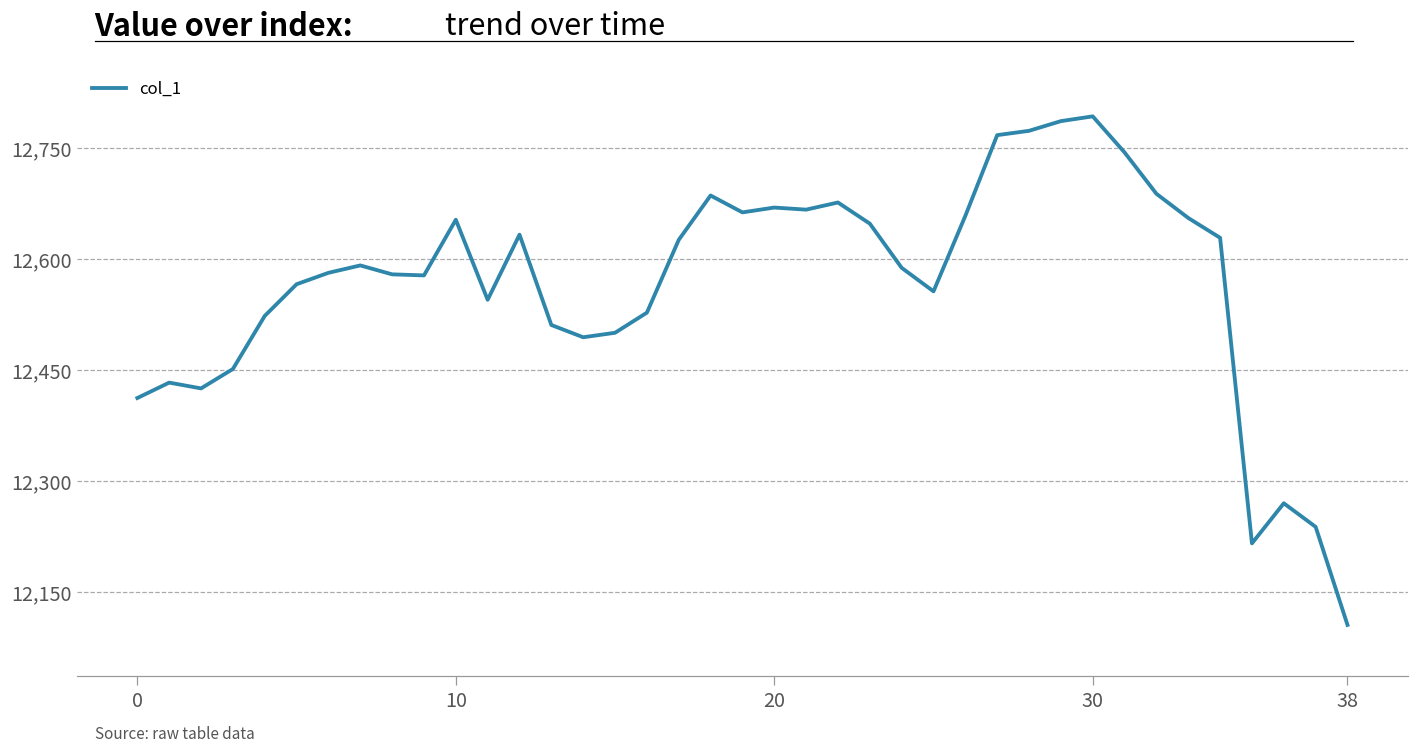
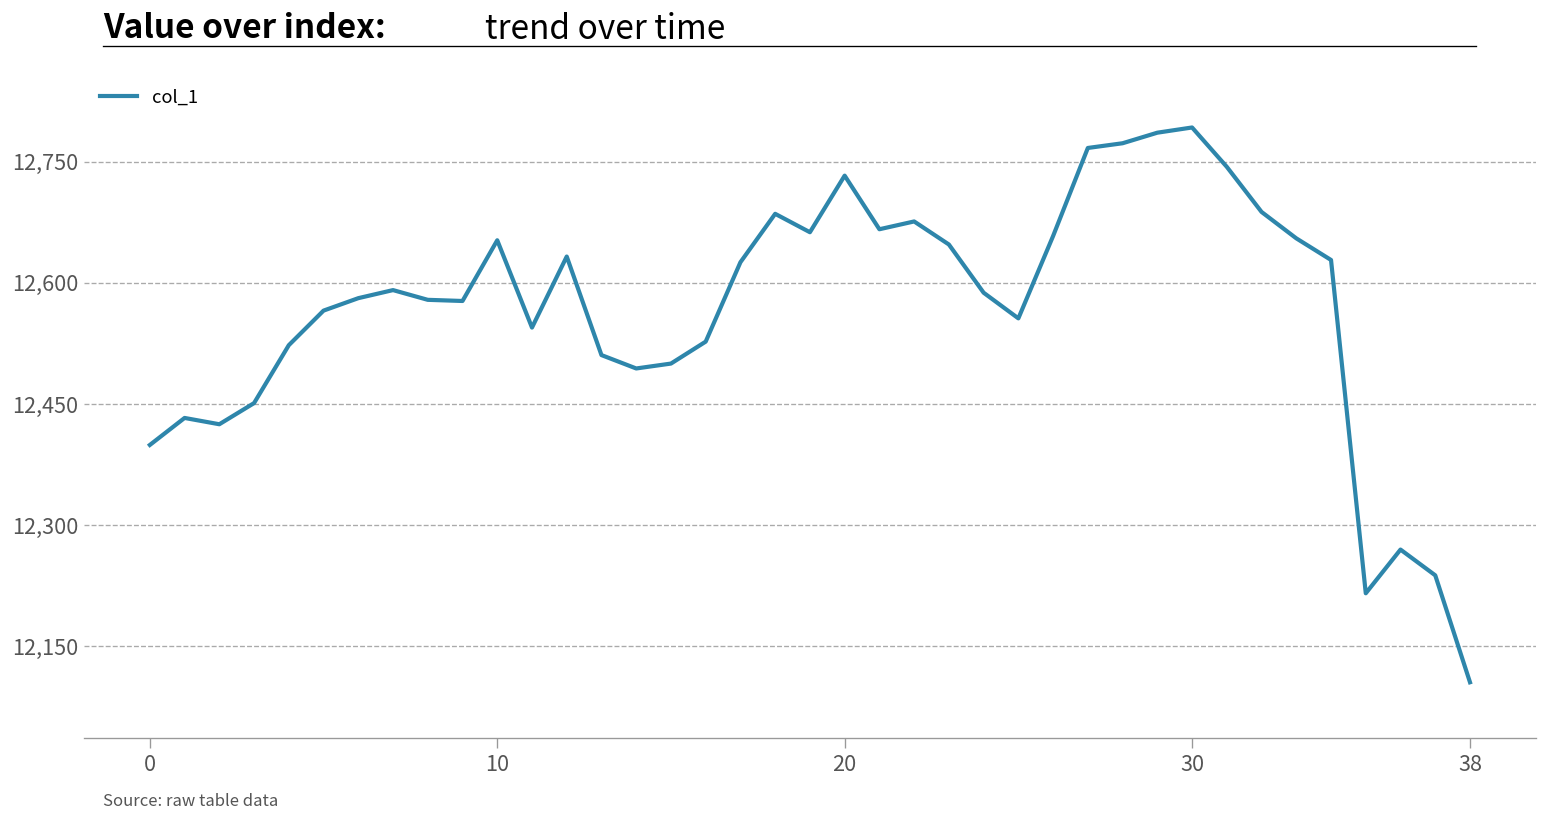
  {
-   "0": "12,410",
+   "0": "12,400",
    "10": "12,650",
-   "20": "12,670",
+   "20": "12,730",
    "30": "12,790",
    "38": "12,110"
  }
